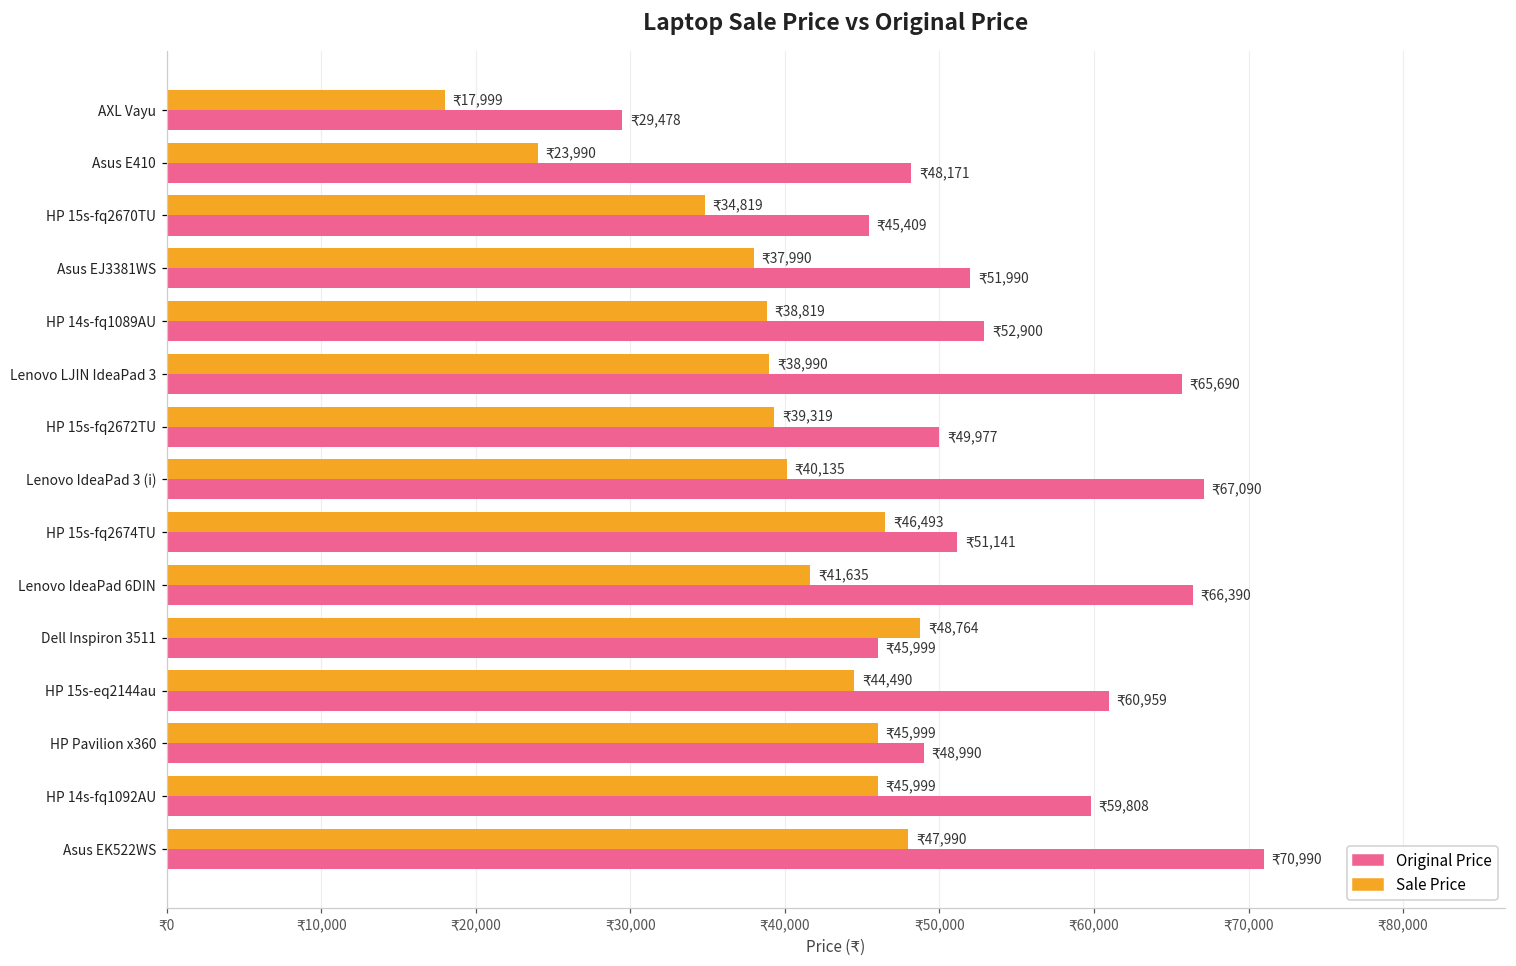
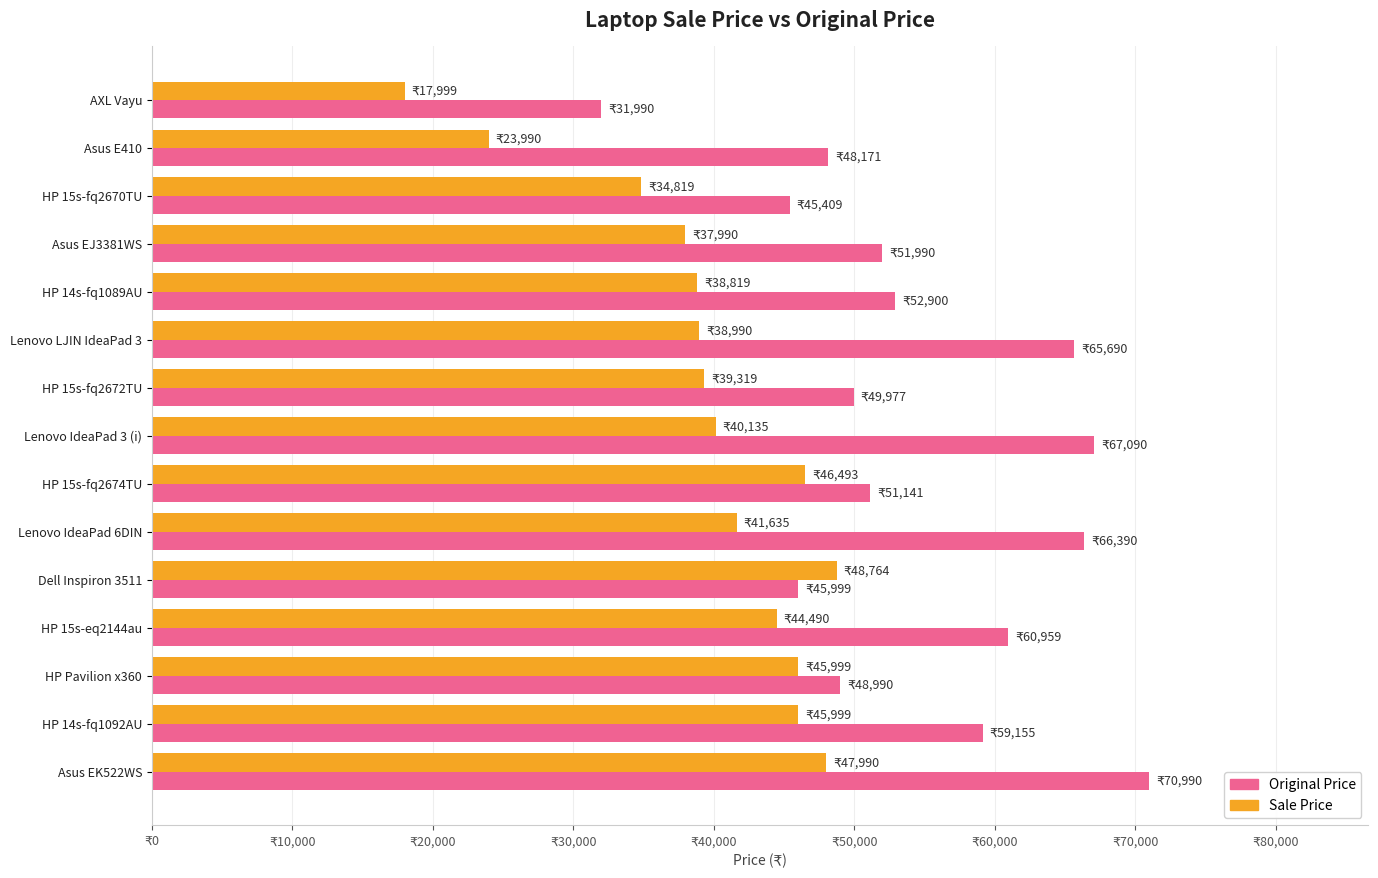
  {
    "Original Price": {
-     "AXL Vayu": "29,478",
+     "AXL Vayu": "31,990",
      "Asus E410": "48,171",
      "HP 15s-fq2670TU": "45,409",
      "Asus EJ3381WS": "51,990",
      "HP 14s-fq1089AU": "52,900",
      "Lenovo LJIN IdeaPad 3": "65,690",
      "HP 15s-fq2672TU": "49,977",
      "Lenovo IdeaPad 3 (i)": "67,090",
      "HP 15s-fq2674TU": "51,141",
      "Lenovo IdeaPad 6DIN": "66,390",
      "Dell Inspiron 3511": "45,999",
      "HP 15s-eq2144au": "60,959",
      "HP Pavilion x360": "48,990",
-     "HP 14s-fq1092AU": "59,808",
+     "HP 14s-fq1092AU": "59,155",
      "Asus EK522WS": "70,990"
    },
    "Sale Price": {
      "AXL Vayu": "17,999",
      "Asus E410": "23,990",
      "HP 15s-fq2670TU": "34,819",
      "Asus EJ3381WS": "37,990",
      "HP 14s-fq1089AU": "38,819",
      "Lenovo LJIN IdeaPad 3": "38,990",
      "HP 15s-fq2672TU": "39,319",
      "Lenovo IdeaPad 3 (i)": "40,135",
      "HP 15s-fq2674TU": "46,493",
      "Lenovo IdeaPad 6DIN": "41,635",
      "Dell Inspiron 3511": "48,764",
      "HP 15s-eq2144au": "44,490",
      "HP Pavilion x360": "45,999",
      "HP 14s-fq1092AU": "45,999",
      "Asus EK522WS": "47,990"
    }
  }
